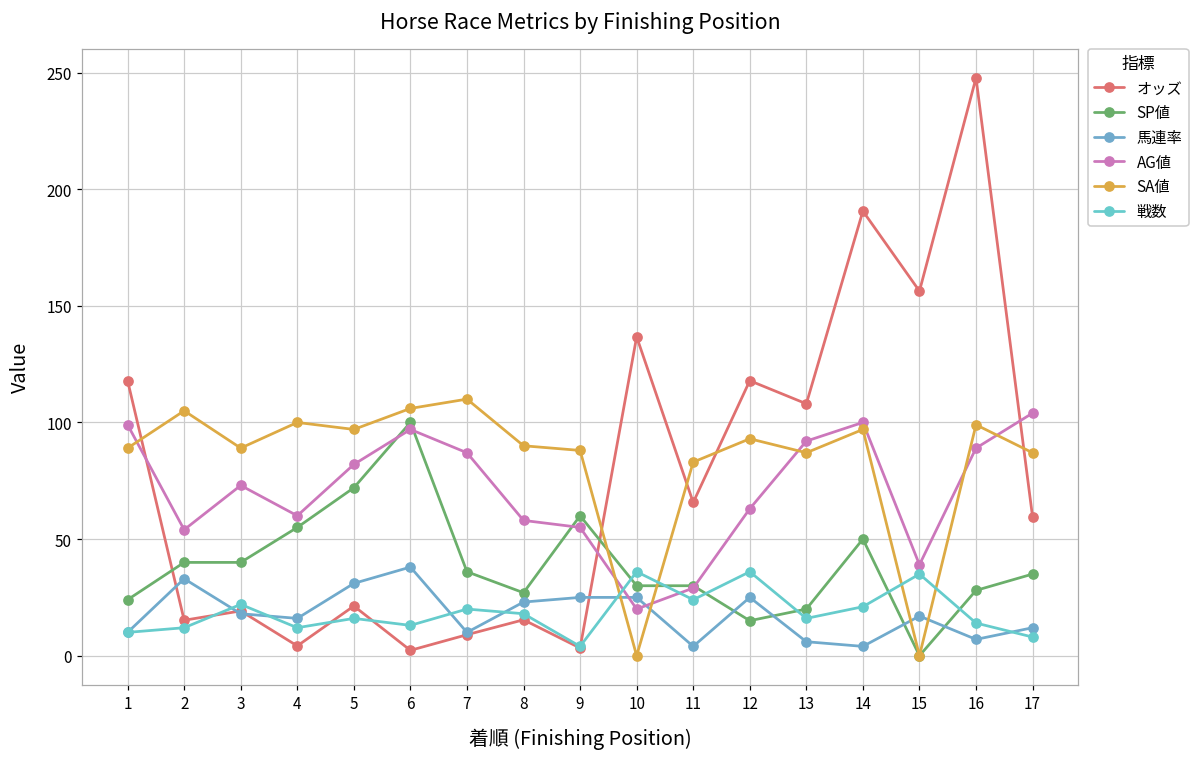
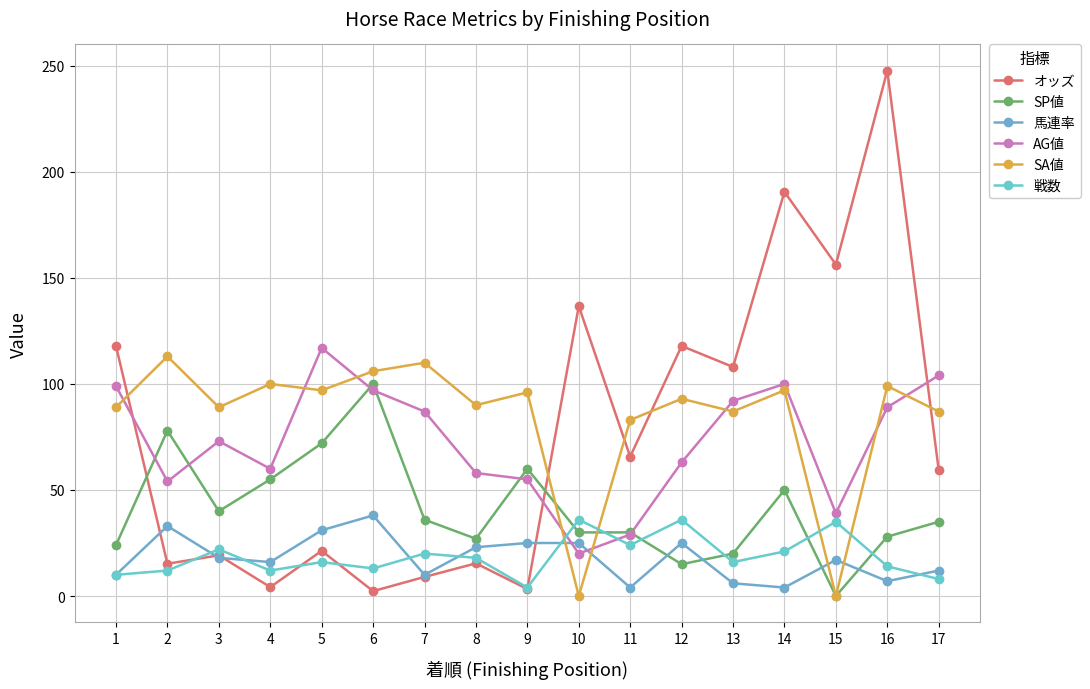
  {
    "オッズ": {
      "1": 118,
      "2": 15,
      "4": 4,
      "5": 21,
      "6": 2,
      "8": 15,
      "10": 137,
      "11": 66,
      "12": 118,
      "13": 108,
      "14": 191,
      "15": 156,
      "16": 248,
      "17": 59
    },
    "SP値": {
      "1": 24,
-     "2": 40,
+     "2": 78,
      "3": 40,
      "4": 55,
      "5": 72,
      "6": 100,
      "7": 36,
      "8": 27,
      "9": 60,
      "10": 30,
      "12": 15,
      "13": 20,
      "14": 50,
      "16": 28,
      "17": 35
    },
    "AG値": {
      "1": 99,
      "2": 54,
      "3": 73,
      "4": 60,
-     "5": 82,
+     "5": 117,
      "6": 97,
      "7": 87,
      "8": 58,
      "9": 55,
      "10": 20,
      "12": 63,
      "13": 92,
      "14": 100,
      "15": 39,
      "16": 89,
      "17": 104
    },
    "SA値": {
      "1": 89,
-     "2": 105,
+     "2": 113,
      "3": 89,
      "4": 100,
      "5": 97,
      "6": 106,
      "7": 110,
      "8": 90,
-     "9": 88,
+     "9": 96,
      "10": 0,
      "11": 83,
      "12": 93,
      "13": 87,
      "14": 97,
      "16": 99,
      "17": 87
    }
  }
